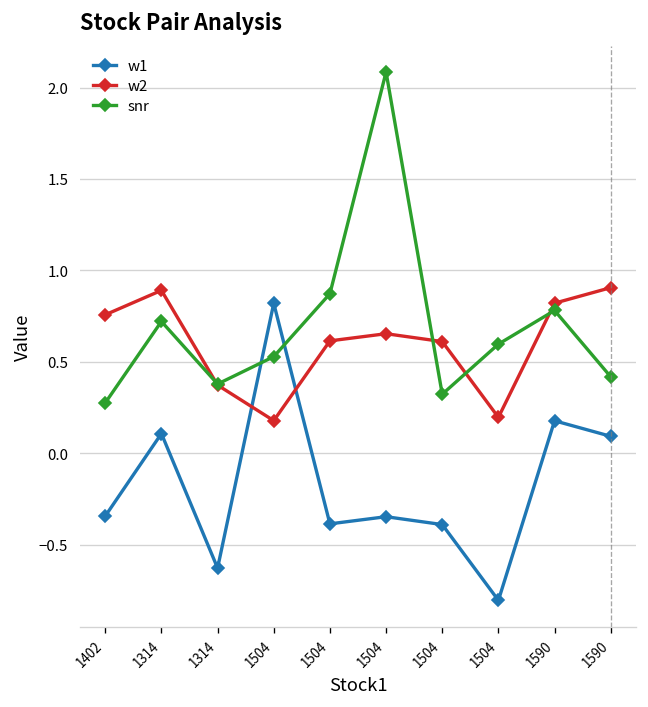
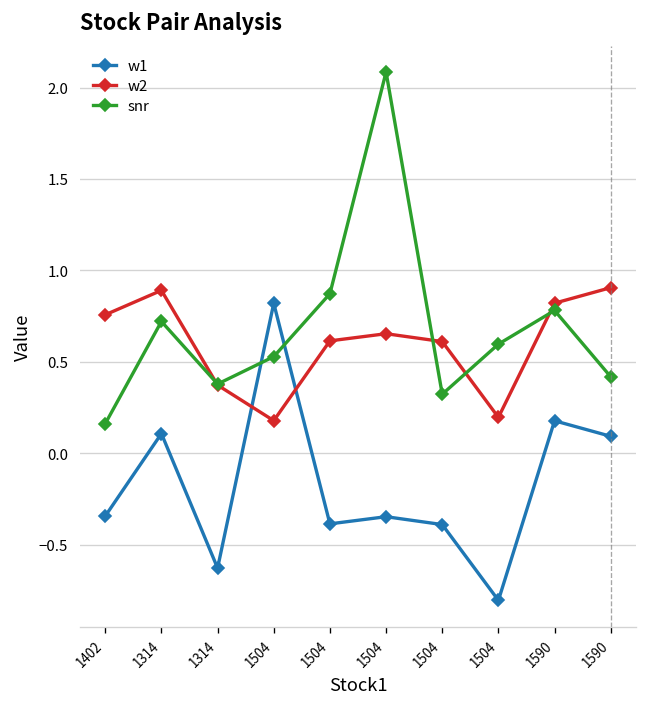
  {
    "w1": {
      "1402": -0.34
    },
    "w2": {
      "1402": 0.76
    },
    "snr": {
-     "1402": 0.28
+     "1402": 0.16
    }
  }
